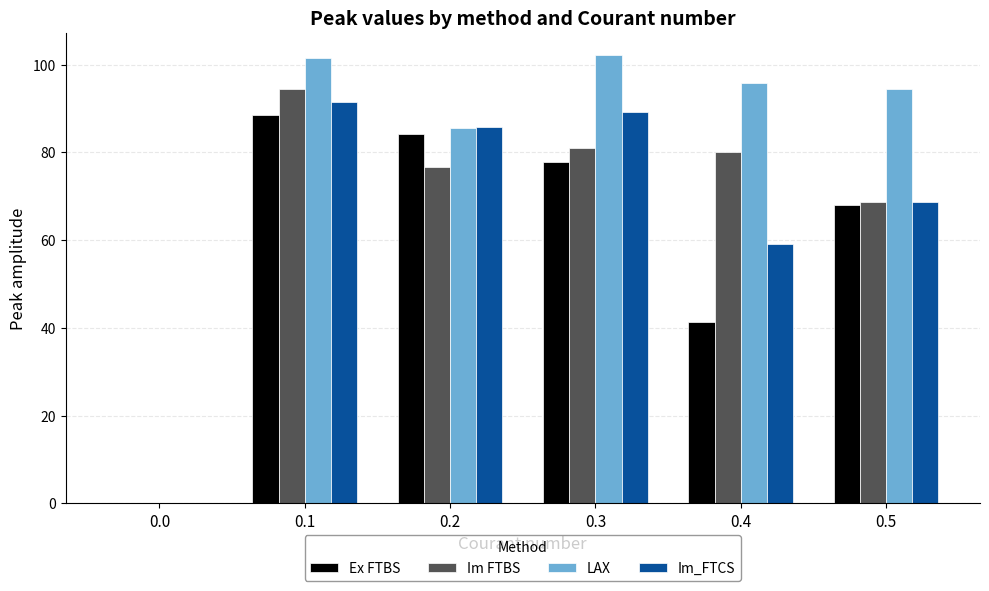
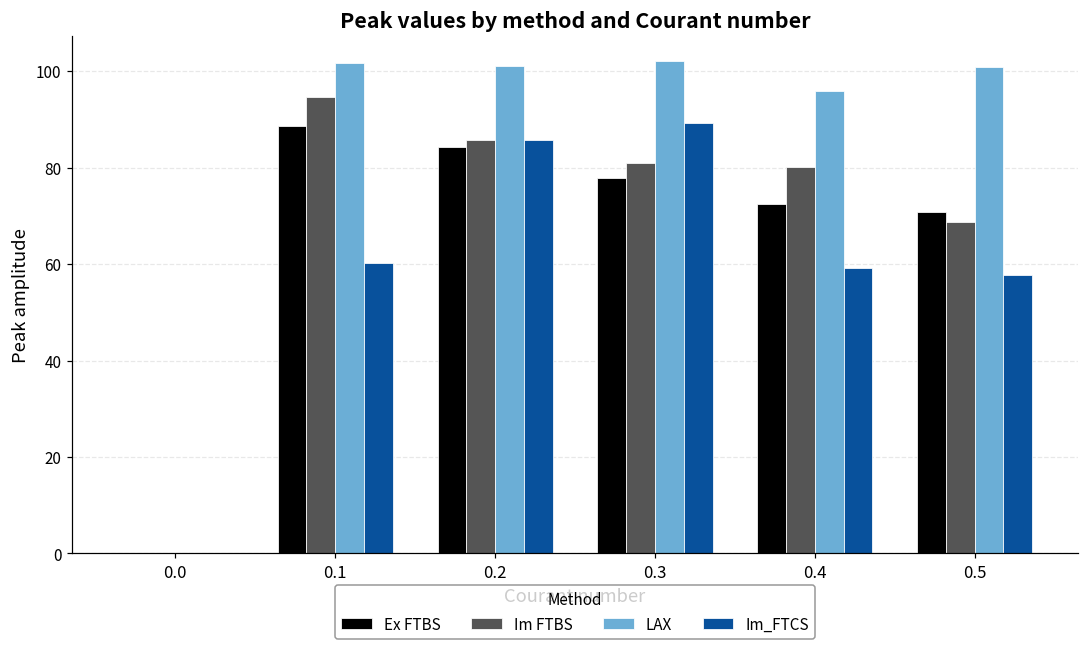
  {
    "Ex FTBS": {
      "0.1": 89,
      "0.2": 84,
      "0.3": 78,
-     "0.4": 41,
-     "0.5": 68
+     "0.4": 72,
+     "0.5": 71
    },
    "Im FTBS": {
      "0.1": 95,
-     "0.2": 77,
+     "0.2": 86,
      "0.3": 81,
      "0.4": 80,
      "0.5": 69
    },
    "LAX": {
      "0.1": 102,
-     "0.2": 86,
+     "0.2": 101,
      "0.3": 102,
      "0.4": 96,
-     "0.5": 95
+     "0.5": 101
    },
    "Im_FTCS": {
-     "0.1": 91,
+     "0.1": 60,
      "0.2": 86,
      "0.3": 89,
      "0.4": 59,
-     "0.5": 69
+     "0.5": 58
    }
  }
